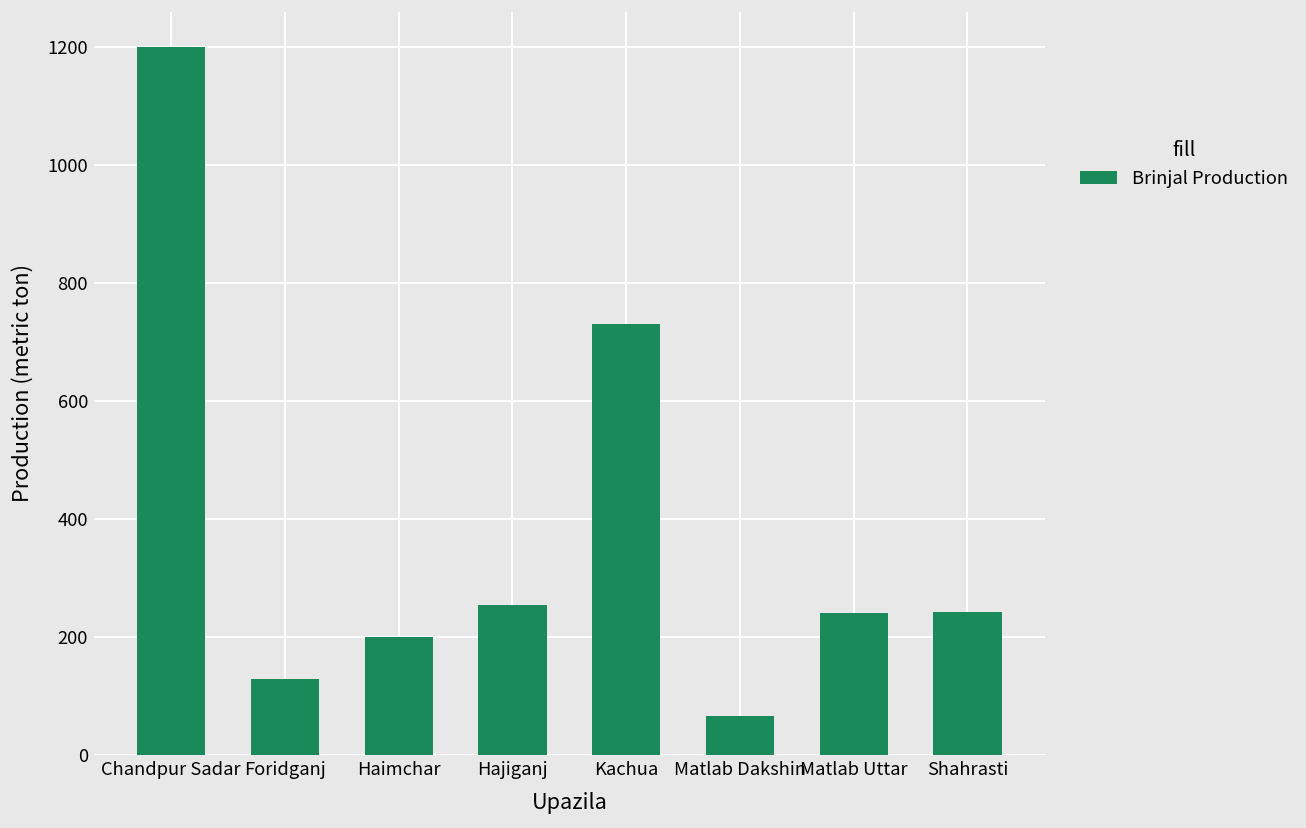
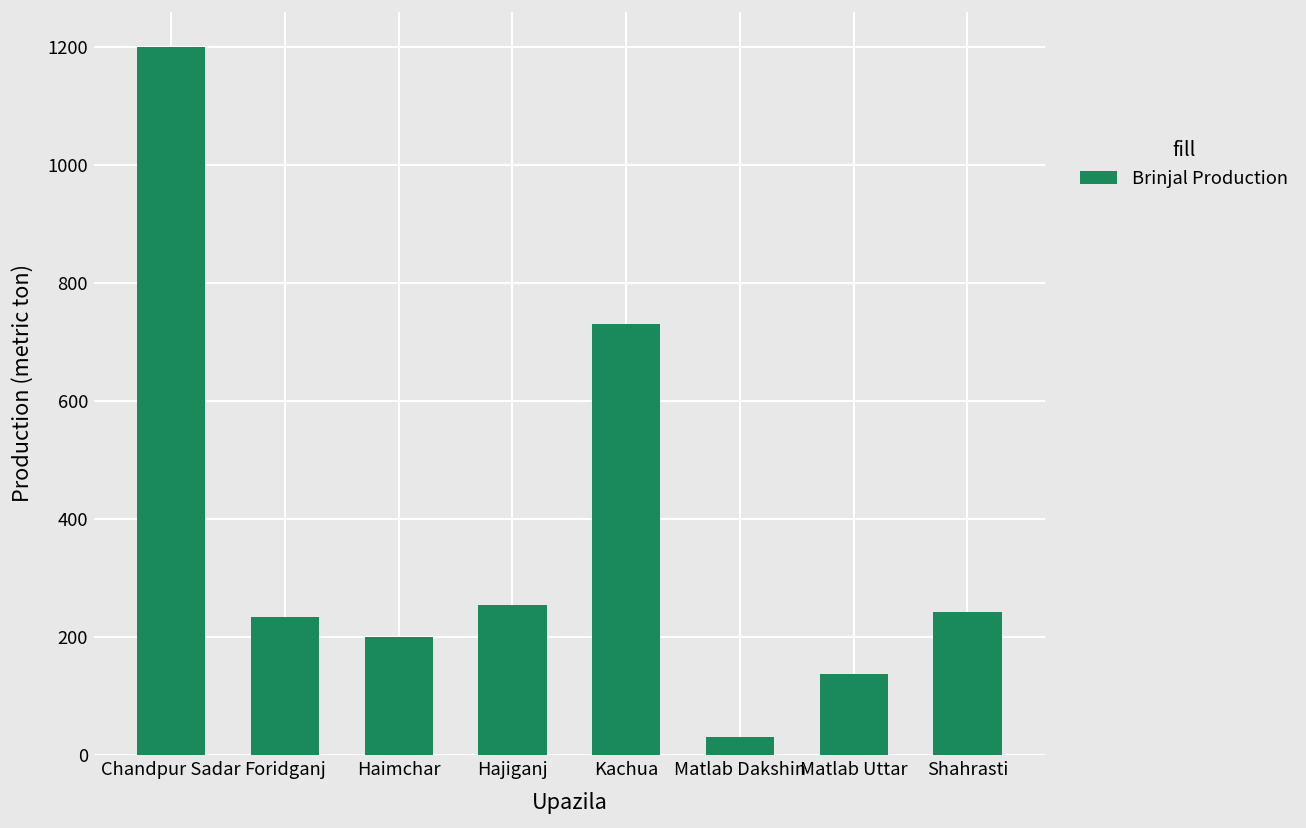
  {
    "Chandpur Sadar": 1200,
-   "Foridganj": 130,
+   "Foridganj": 230,
    "Haimchar": 200,
    "Hajiganj": 250,
    "Kachua": 730,
-   "Matlab Dakshin": 70,
-   "Matlab Uttar": 240,
+   "Matlab Dakshin": 30,
+   "Matlab Uttar": 140,
    "Shahrasti": 240
  }
